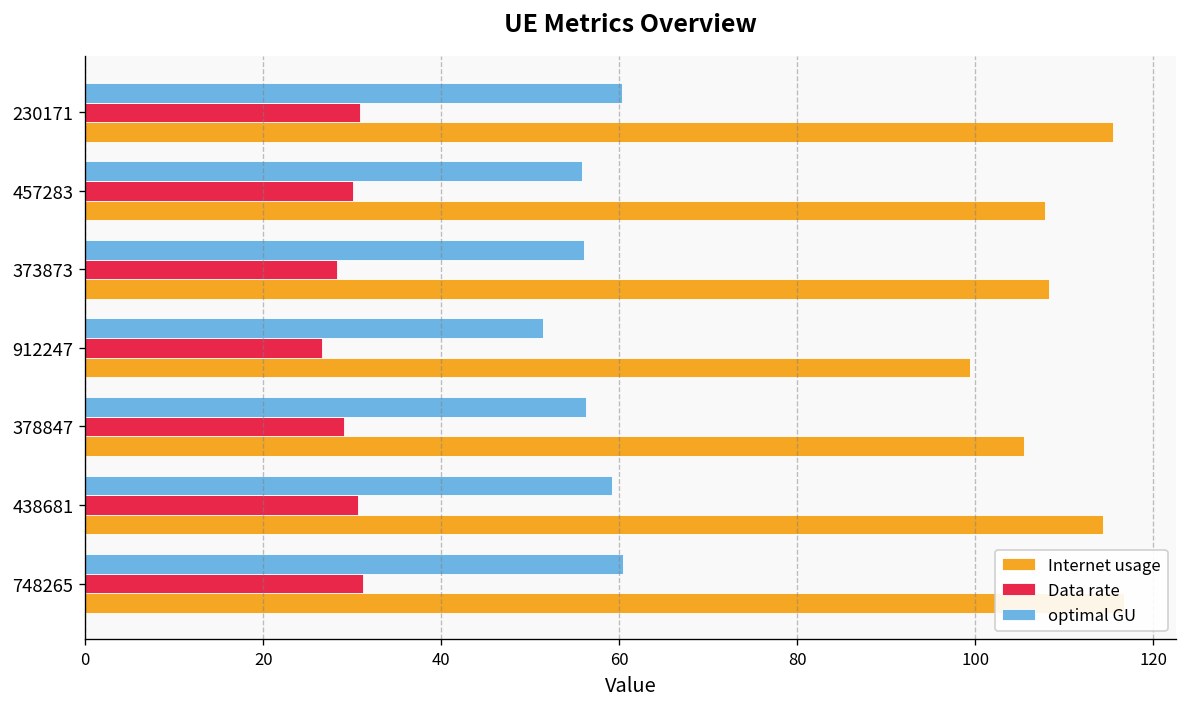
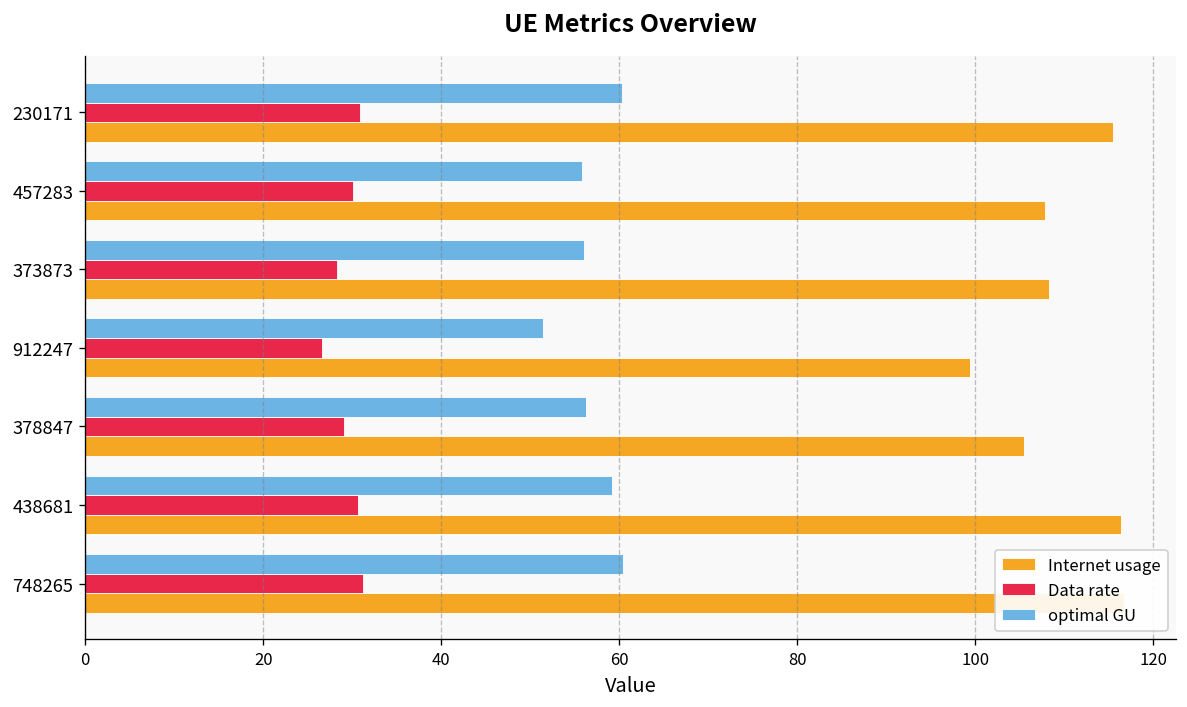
  {
    "Internet usage": {
      "230171": 115,
      "457283": 108,
      "373873": 108,
      "912247": 99,
      "378847": 105,
-     "438681": 114
+     "438681": 116
    },
    "Data rate": {
      "230171": 31,
      "457283": 30,
      "373873": 28,
      "912247": 27,
      "378847": 29,
      "438681": 31,
      "748265": 31
    },
    "optimal GU": {
      "230171": 60,
      "457283": 56,
      "373873": 56,
      "912247": 51,
      "378847": 56,
      "438681": 59,
      "748265": 60
    }
  }
